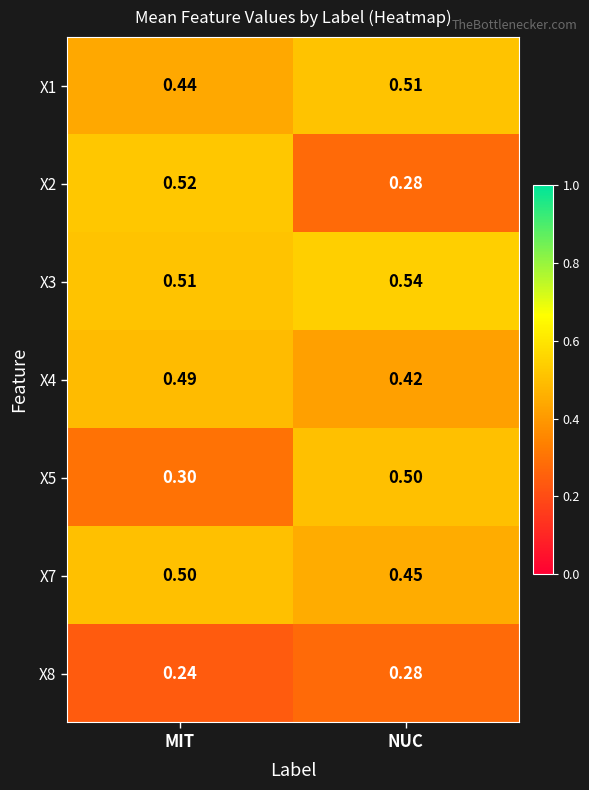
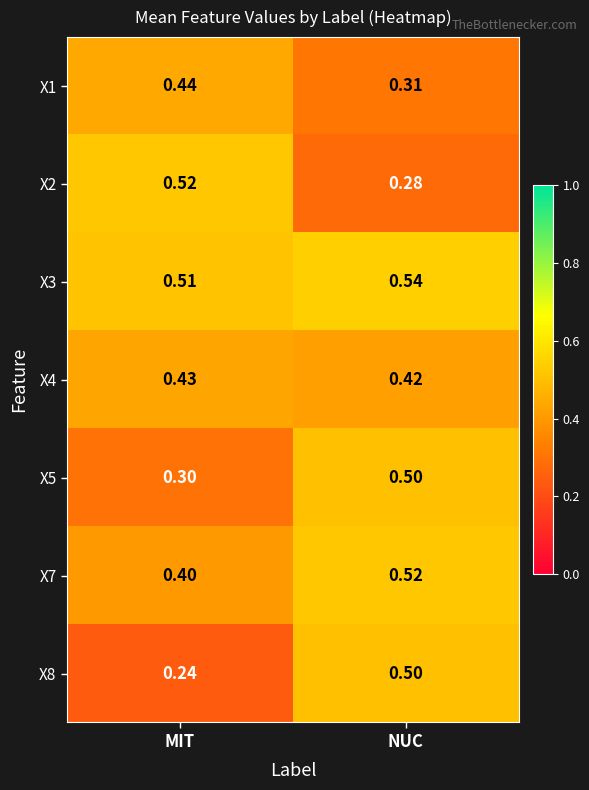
  {
    "X1": {
      "MIT": 0.44,
-     "NUC": 0.51
+     "NUC": 0.31
    },
    "X2": {
      "MIT": 0.52,
      "NUC": 0.28
    },
    "X3": {
      "MIT": 0.51,
      "NUC": 0.54
    },
    "X4": {
-     "MIT": 0.49,
+     "MIT": 0.43,
      "NUC": 0.42
    },
    "X5": {
      "MIT": 0.30,
      "NUC": 0.50
    },
    "X7": {
-     "MIT": 0.50,
-     "NUC": 0.45
+     "MIT": 0.40,
+     "NUC": 0.52
    },
    "X8": {
      "MIT": 0.24,
-     "NUC": 0.28
+     "NUC": 0.50
    }
  }
